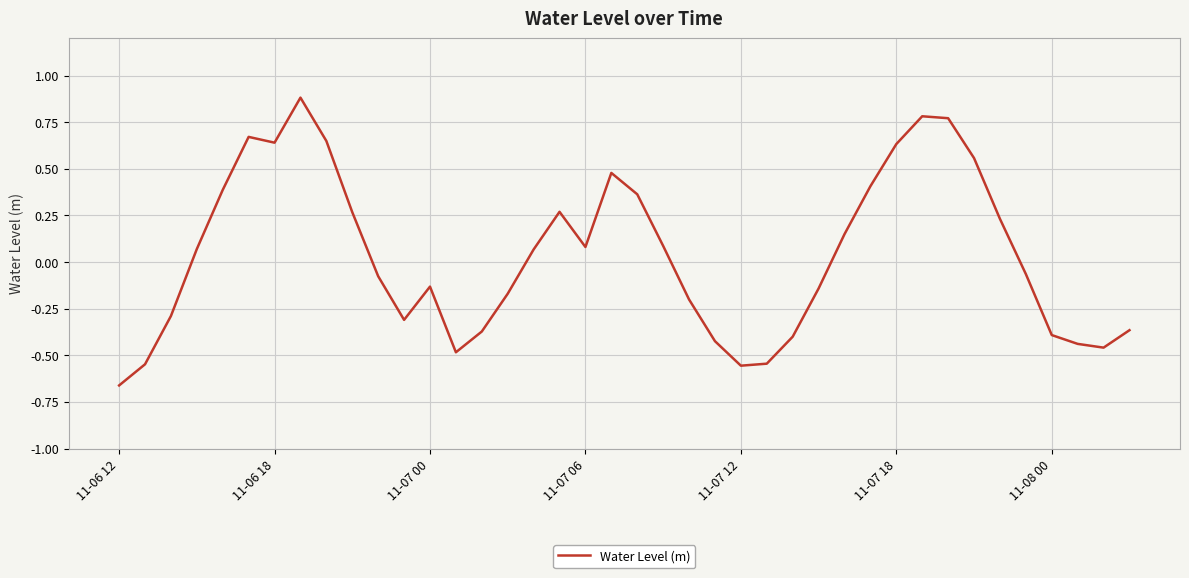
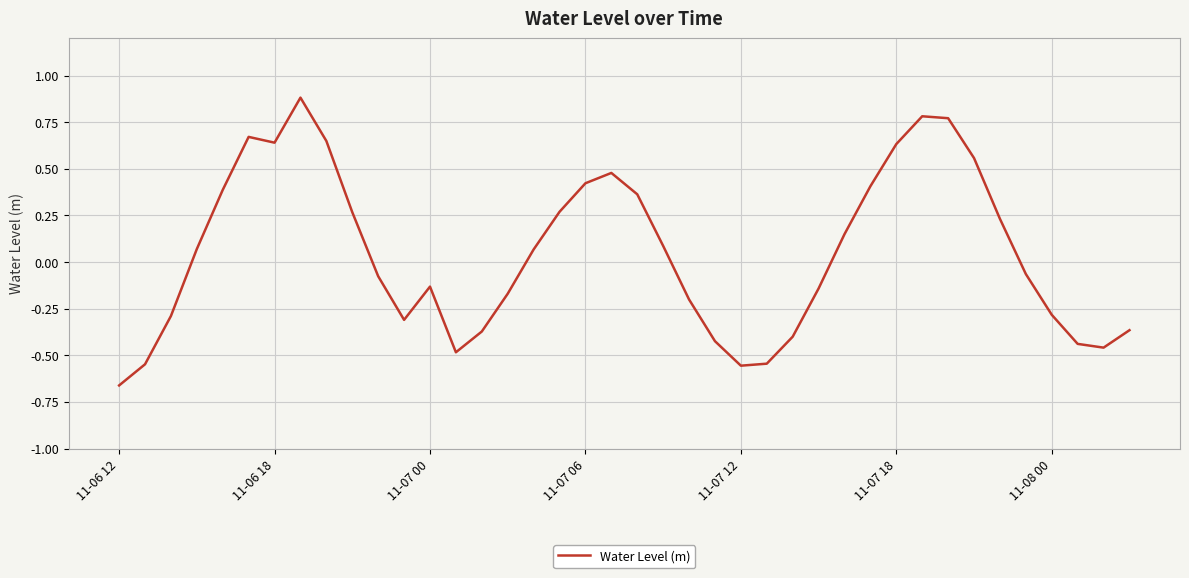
  {
    "11-06 12": -0.66,
    "11-06 18": 0.64,
    "11-07 00": -0.13,
-   "11-07 06": 0.08,
+   "11-07 06": 0.42,
    "11-07 12": -0.56,
    "11-07 18": 0.63,
-   "11-08 00": -0.39
+   "11-08 00": -0.28
  }
